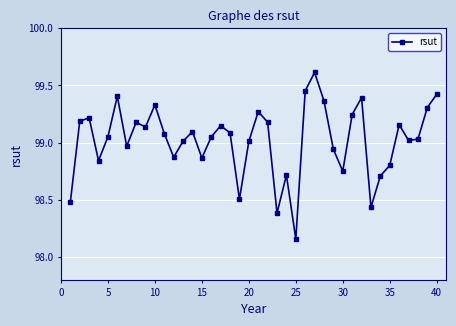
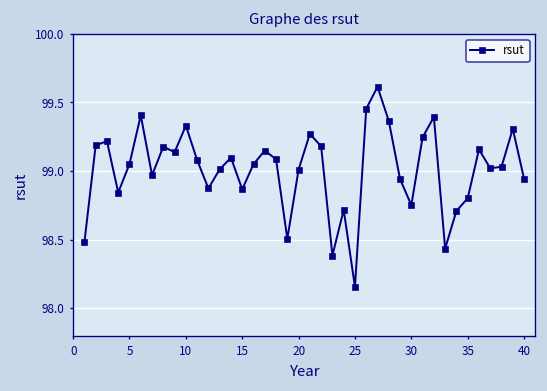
  {
    "5": 99.05,
    "10": 99.33,
    "15": 98.87,
    "20": 99.01,
    "25": 98.16,
    "30": 98.75,
    "35": 98.80,
-   "40": 99.42
+   "40": 98.94
  }
